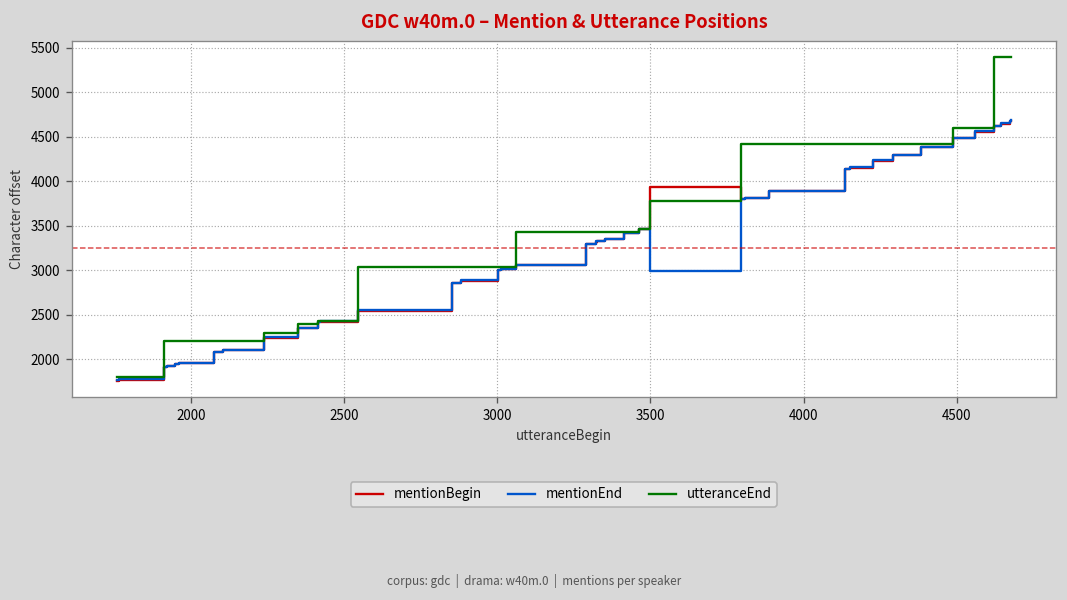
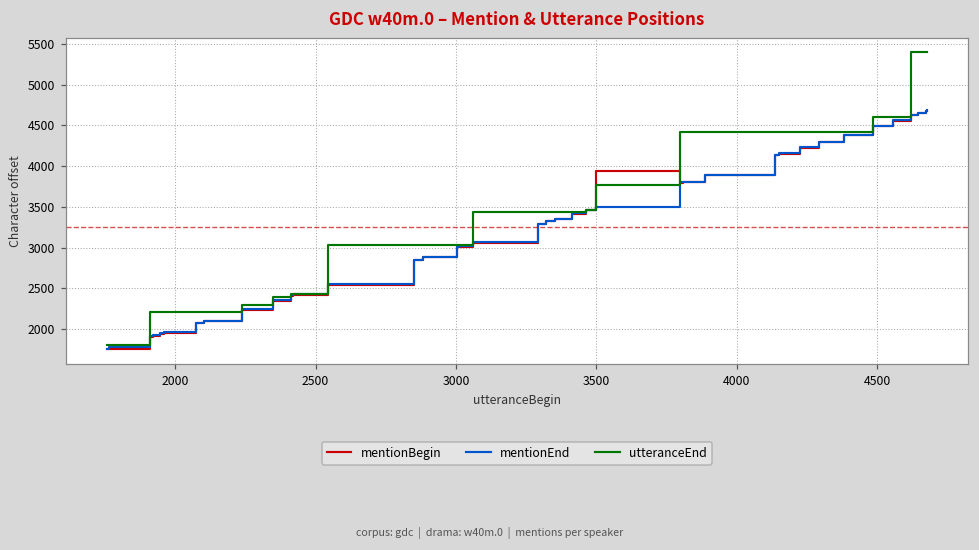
  {
    "mentionBegin": {
      "3500": 3900
    },
    "mentionEnd": {
-     "3500": 3000
+     "3500": 3500
    },
    "utteranceEnd": {
      "3500": 3800
    }
  }
